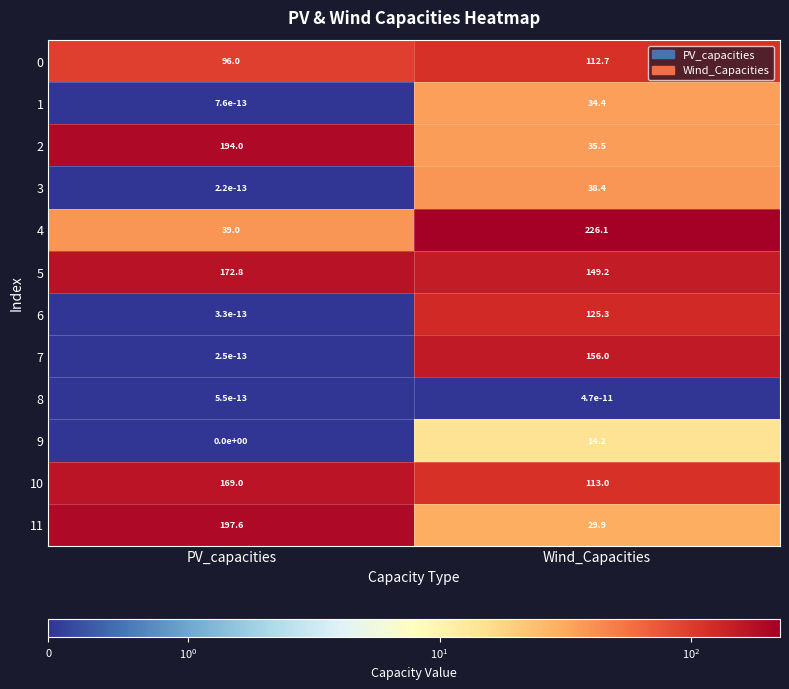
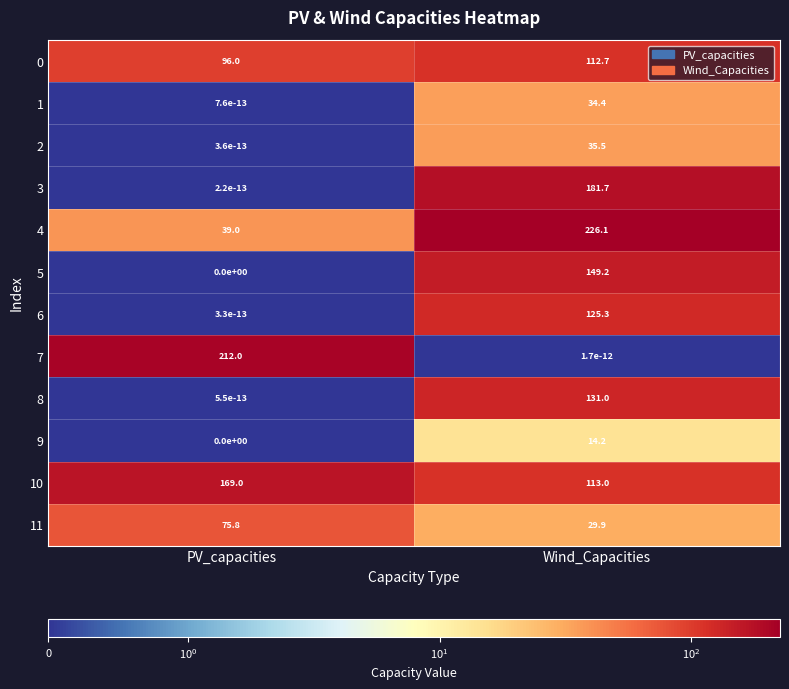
  {
    "0": {
      "PV_capacities": "96.0",
      "Wind_Capacities": "112.7"
    },
    "1": {
      "PV_capacities": "7.6e-13",
      "Wind_Capacities": "34.4"
    },
    "2": {
-     "PV_capacities": "194.0",
+     "PV_capacities": "3.6e-13",
      "Wind_Capacities": "35.5"
    },
    "3": {
      "PV_capacities": "2.2e-13",
-     "Wind_Capacities": "38.4"
+     "Wind_Capacities": "181.7"
    },
    "4": {
      "PV_capacities": "39.0",
      "Wind_Capacities": "226.1"
    },
    "5": {
-     "PV_capacities": "172.8",
+     "PV_capacities": "0.0e+00",
      "Wind_Capacities": "149.2"
    },
    "6": {
      "PV_capacities": "3.3e-13",
      "Wind_Capacities": "125.3"
    },
    "7": {
-     "PV_capacities": "2.5e-13",
-     "Wind_Capacities": "156.0"
+     "PV_capacities": "212.0",
+     "Wind_Capacities": "1.7e-12"
    },
    "8": {
      "PV_capacities": "5.5e-13",
-     "Wind_Capacities": "4.7e-11"
+     "Wind_Capacities": "131.0"
    },
    "9": {
      "PV_capacities": "0.0e+00",
      "Wind_Capacities": "14.2"
    },
    "10": {
      "PV_capacities": "169.0",
      "Wind_Capacities": "113.0"
    },
    "11": {
-     "PV_capacities": "197.6",
+     "PV_capacities": "75.8",
      "Wind_Capacities": "29.9"
    }
  }
